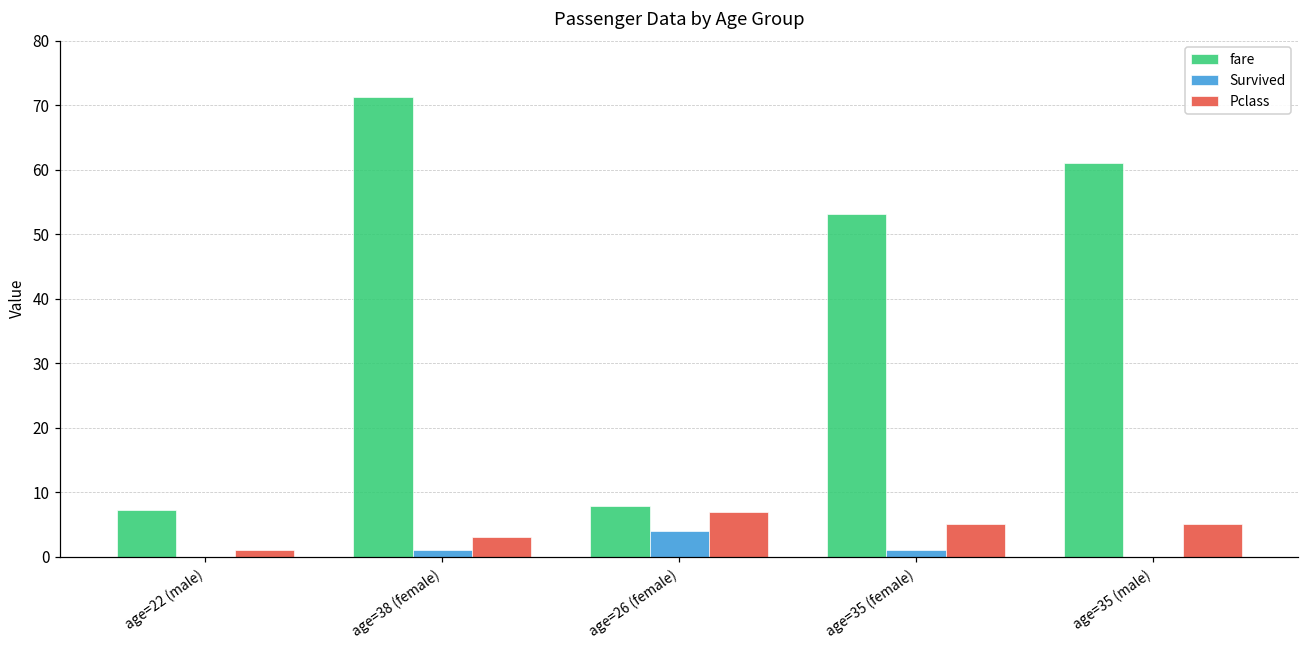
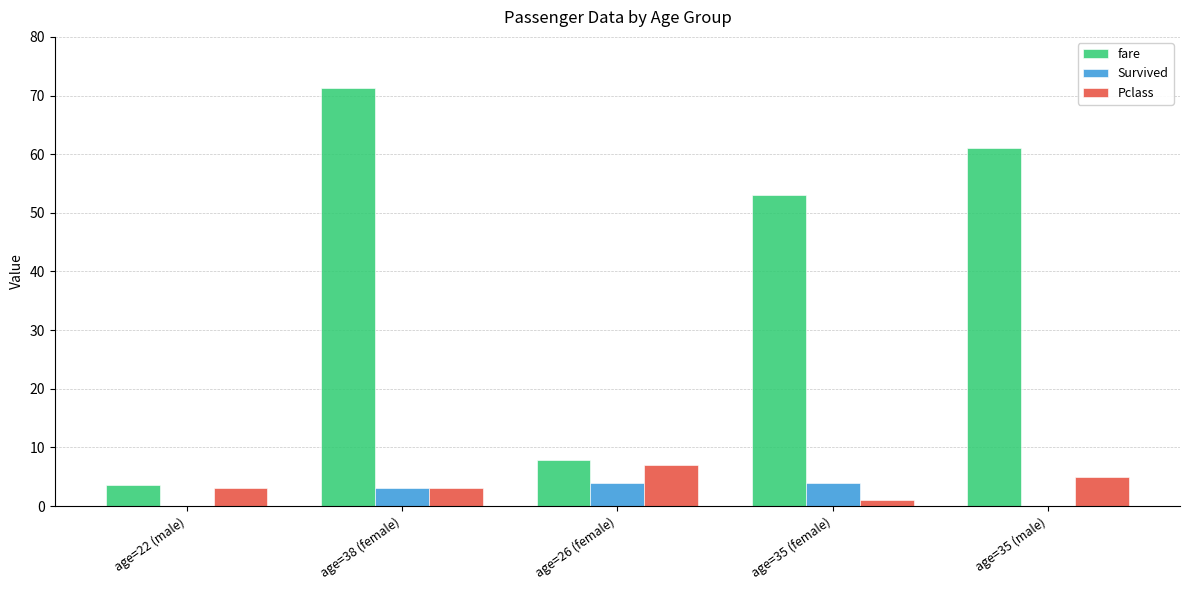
  {
    "fare": {
-     "age=22 (male)": 7,
+     "age=22 (male)": 4,
      "age=38 (female)": 71,
      "age=26 (female)": 8,
      "age=35 (female)": 53,
      "age=35 (male)": 61
    },
    "Survived": {
      "age=22 (male)": 0,
-     "age=38 (female)": 1,
+     "age=38 (female)": 3,
      "age=26 (female)": 4,
-     "age=35 (female)": 1,
+     "age=35 (female)": 4,
      "age=35 (male)": 0
    },
    "Pclass": {
-     "age=22 (male)": 1,
+     "age=22 (male)": 3,
      "age=38 (female)": 3,
      "age=26 (female)": 7,
-     "age=35 (female)": 5,
+     "age=35 (female)": 1,
      "age=35 (male)": 5
    }
  }
